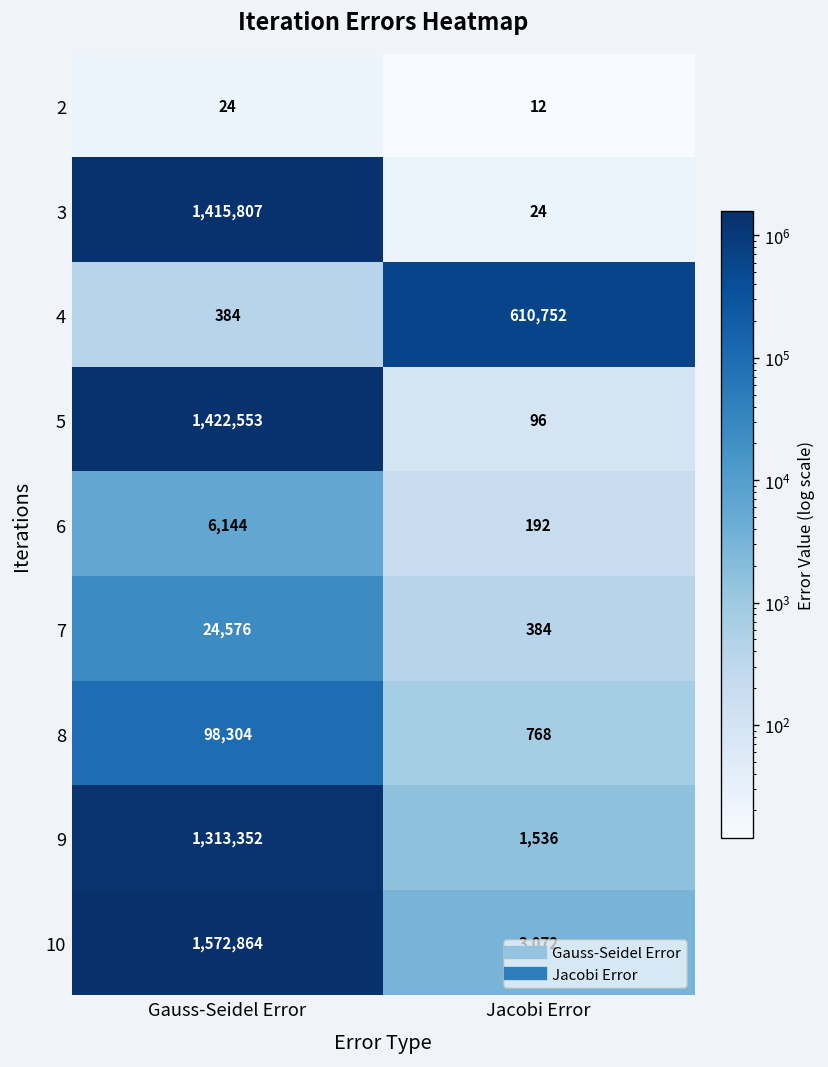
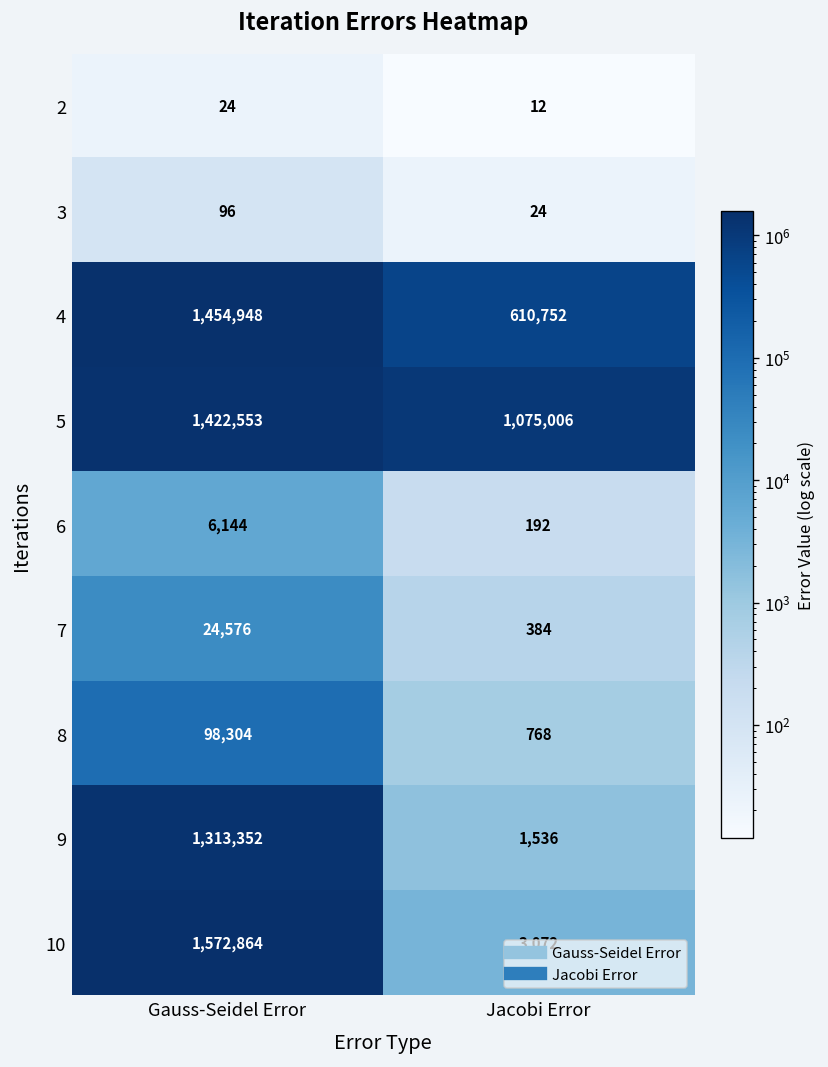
  {
    "2": {
      "Gauss-Seidel Error": "24",
      "Jacobi Error": "12"
    },
    "3": {
-     "Gauss-Seidel Error": "1,415,807",
+     "Gauss-Seidel Error": "96",
      "Jacobi Error": "24"
    },
    "4": {
-     "Gauss-Seidel Error": "384",
+     "Gauss-Seidel Error": "1,454,948",
      "Jacobi Error": "610,752"
    },
    "5": {
      "Gauss-Seidel Error": "1,422,553",
-     "Jacobi Error": "96"
+     "Jacobi Error": "1,075,006"
    },
    "6": {
      "Gauss-Seidel Error": "6,144",
      "Jacobi Error": "192"
    },
    "7": {
      "Gauss-Seidel Error": "24,576",
      "Jacobi Error": "384"
    },
    "8": {
      "Gauss-Seidel Error": "98,304",
      "Jacobi Error": "768"
    },
    "9": {
      "Gauss-Seidel Error": "1,313,352",
      "Jacobi Error": "1,536"
    },
    "10": {
      "Gauss-Seidel Error": "1,572,864"
    }
  }
